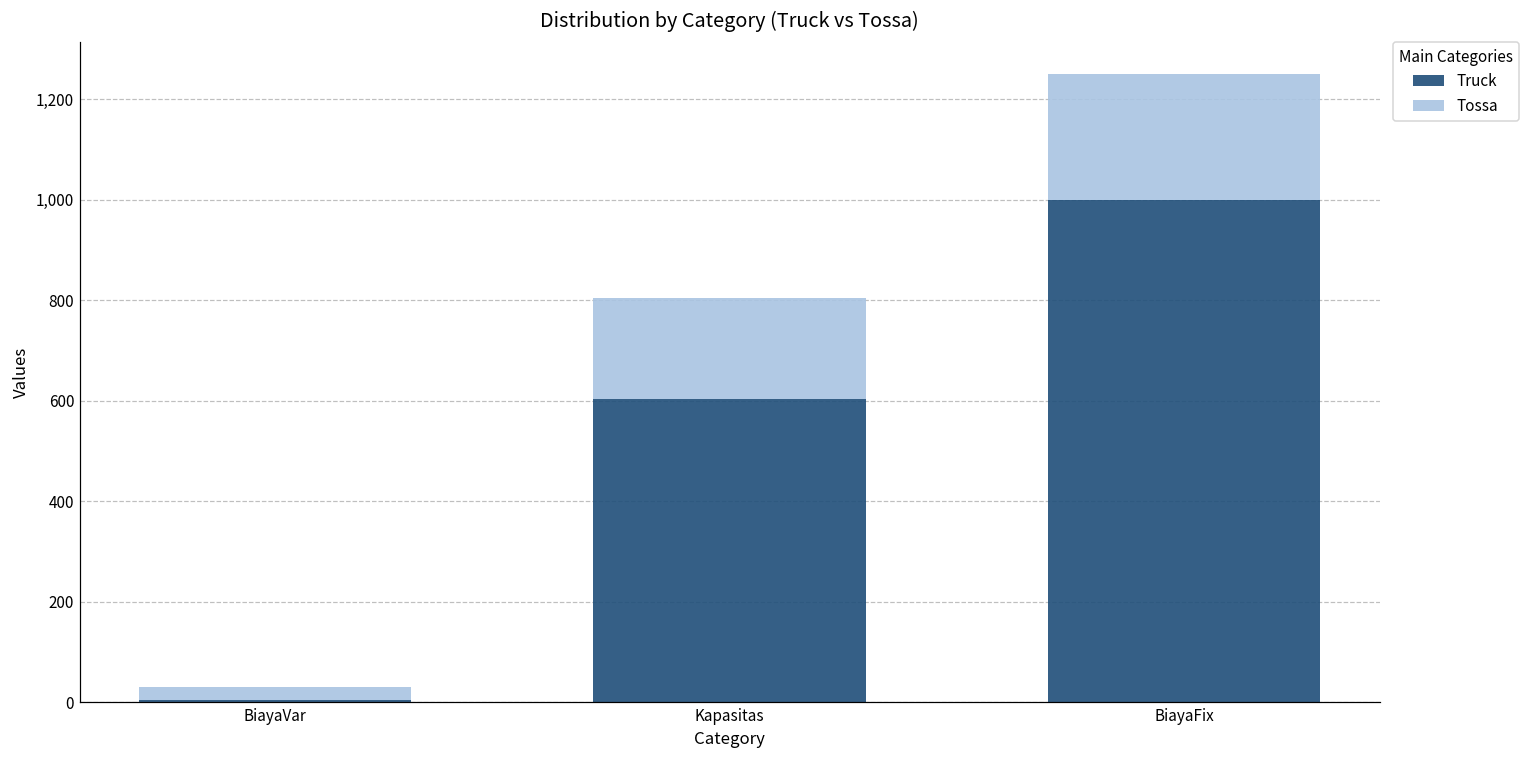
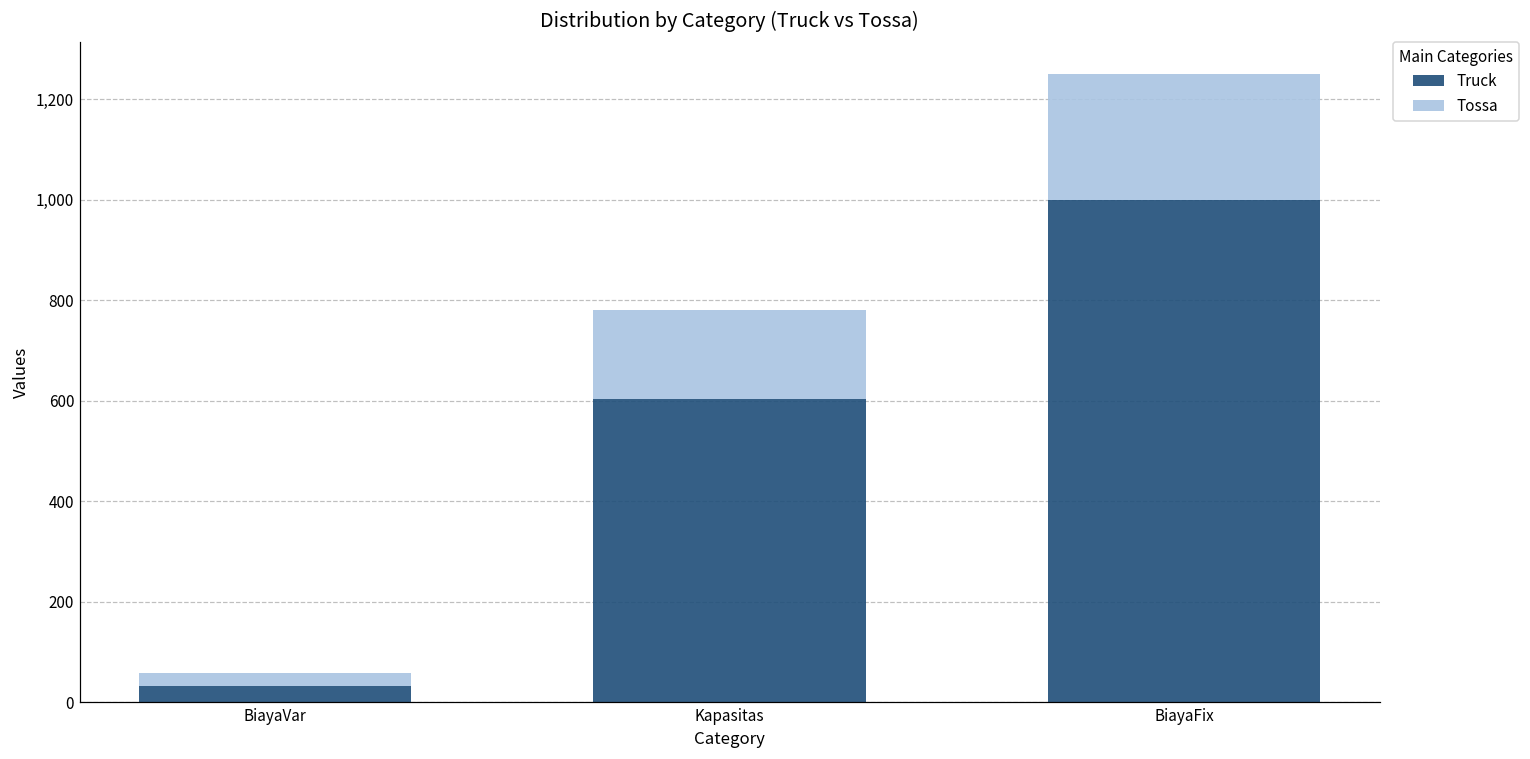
  {
    "Truck": {
-     "BiayaVar": "10",
+     "BiayaVar": "30",
      "Kapasitas": "600",
      "BiayaFix": "1,000"
    },
    "Tossa": {
      "BiayaVar": "30",
-     "Kapasitas": "200",
+     "Kapasitas": "180",
      "BiayaFix": "250"
    }
  }
